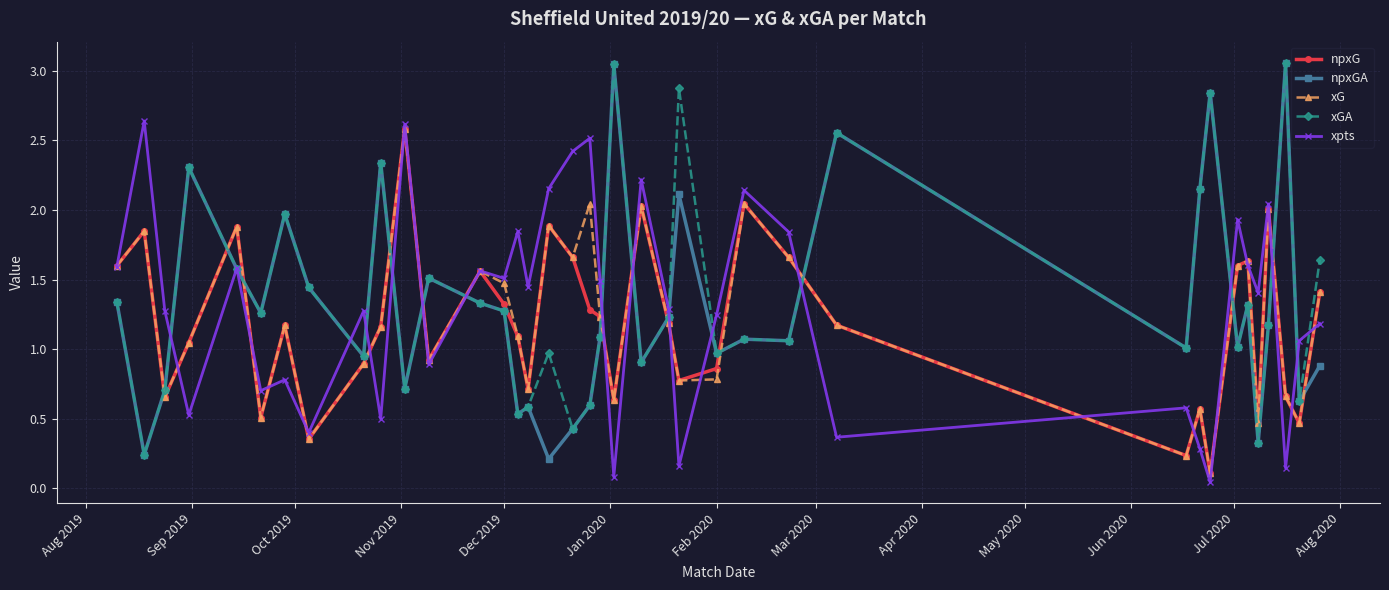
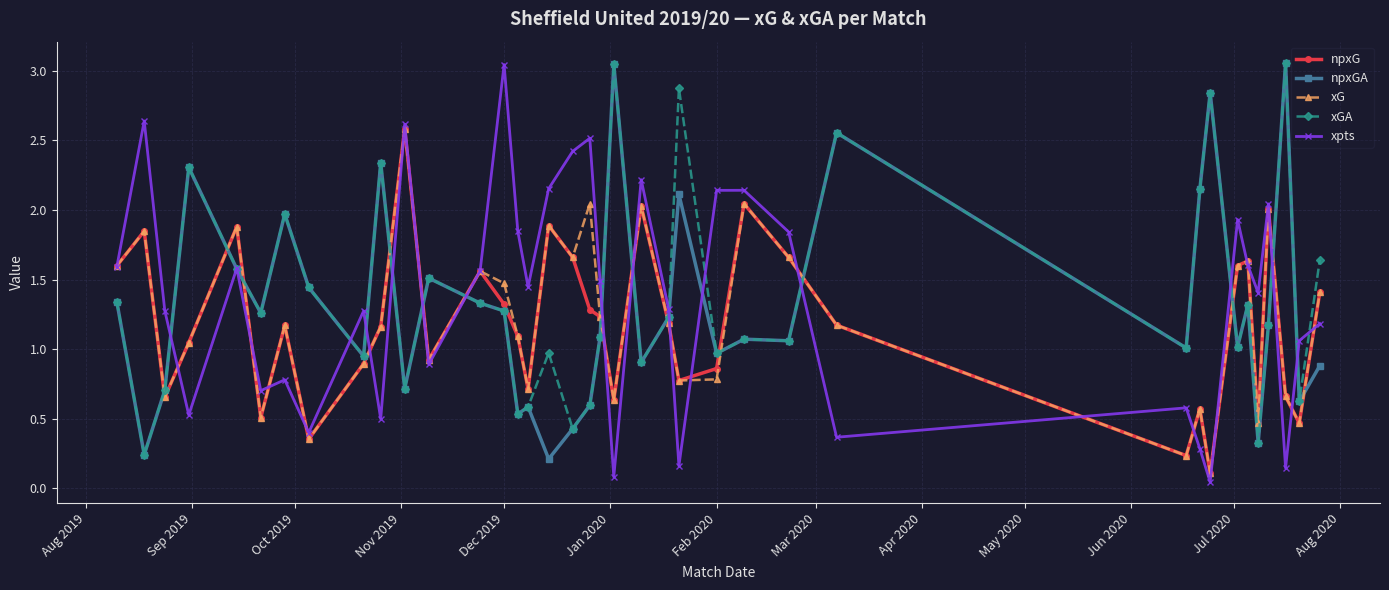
  {
    "npxG": {
      "Dec 2019": 1.32,
      "Feb 2020": 0.86
    },
    "xG": {
      "Dec 2019": 1.47,
      "Feb 2020": 0.78
    },
    "xpts": {
-     "Dec 2019": 1.51,
-     "Feb 2020": 1.25
+     "Dec 2019": 3.04,
+     "Feb 2020": 2.14
    }
  }
